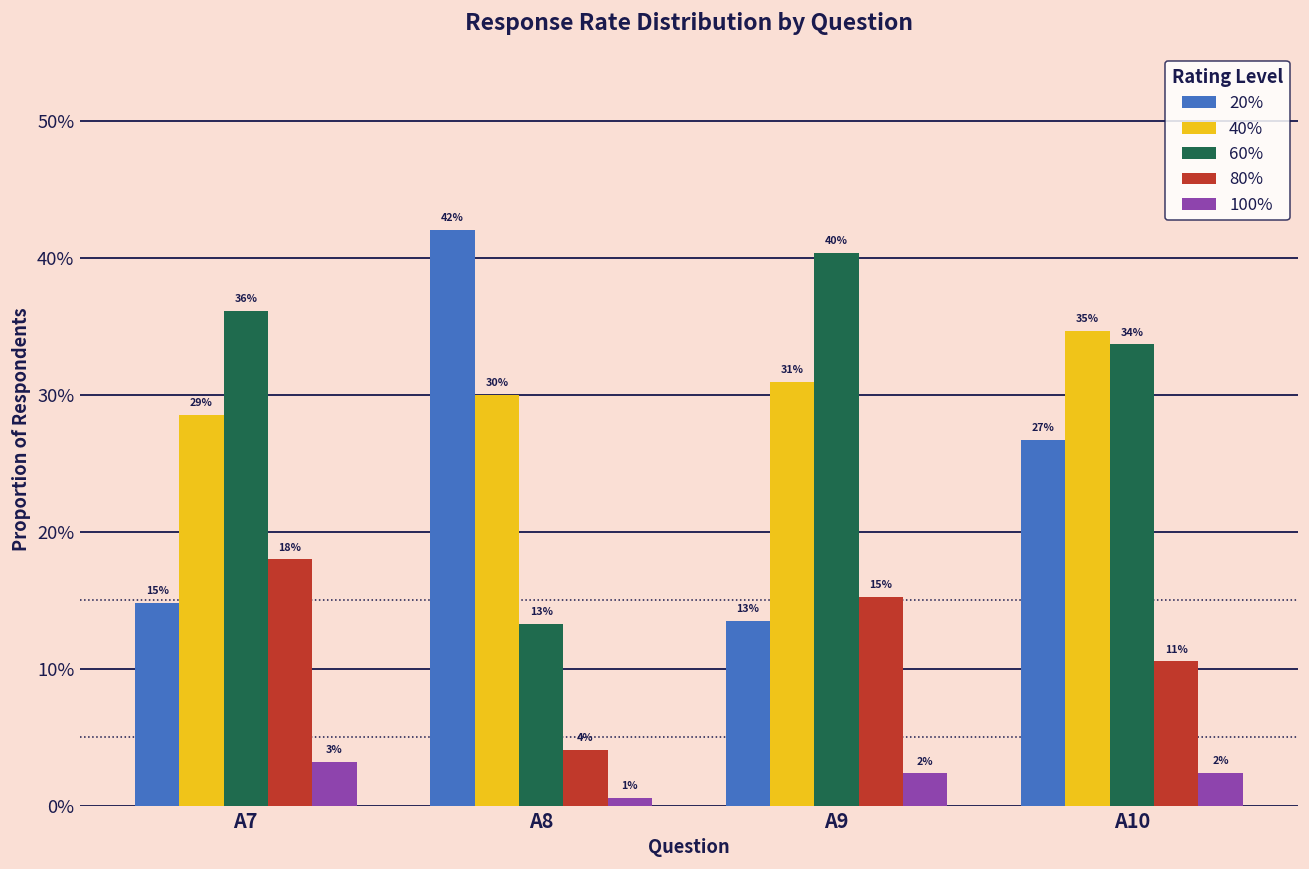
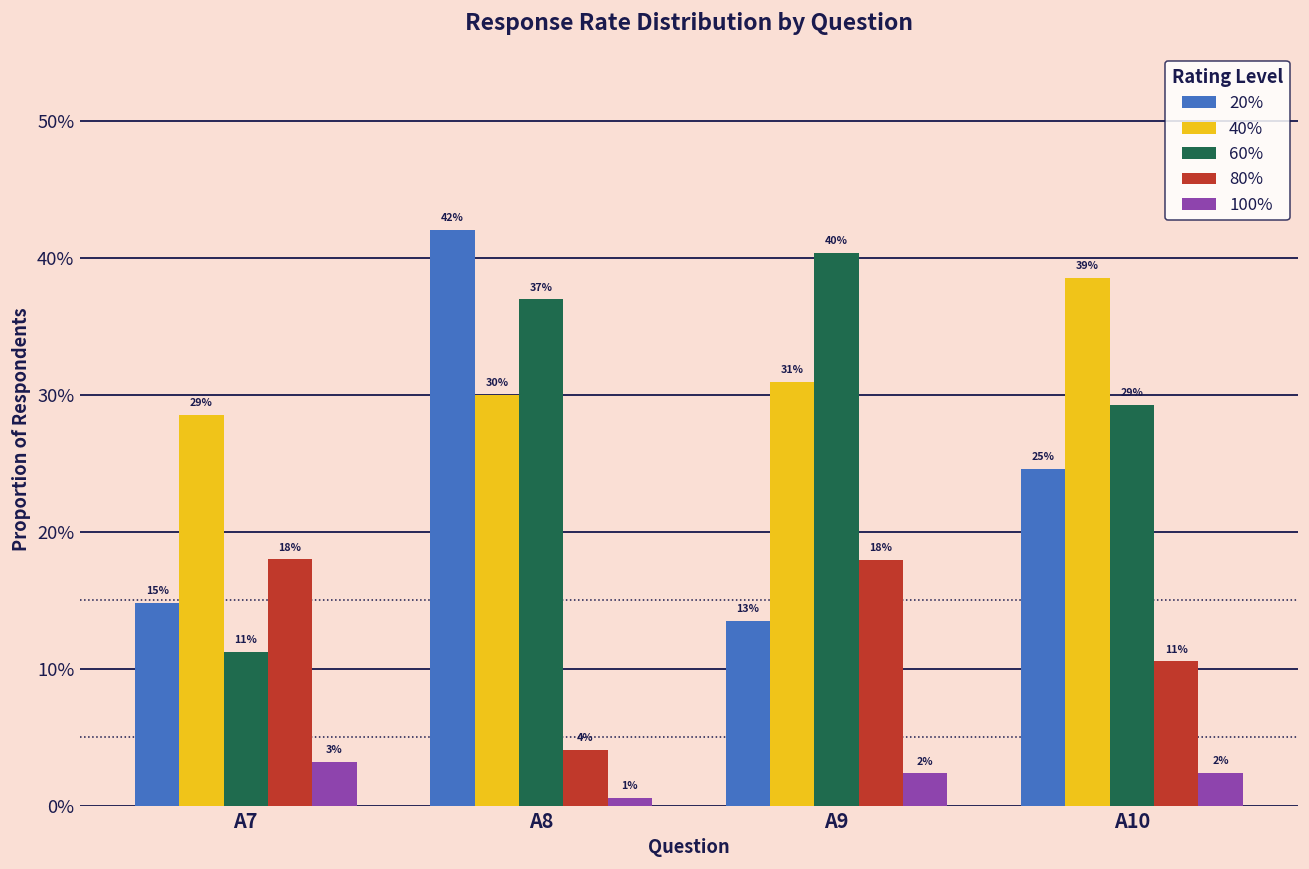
  {
    "20%": {
      "A7": "15%",
      "A8": "42%",
      "A9": "13%",
-     "A10": "27%"
+     "A10": "25%"
    },
    "40%": {
      "A7": "29%",
      "A8": "30%",
      "A9": "31%",
-     "A10": "35%"
+     "A10": "39%"
    },
    "60%": {
-     "A7": "36%",
-     "A8": "13%",
+     "A7": "11%",
+     "A8": "37%",
      "A9": "40%",
-     "A10": "34%"
+     "A10": "29%"
    },
    "80%": {
      "A7": "18%",
      "A8": "4%",
-     "A9": "15%",
+     "A9": "18%",
      "A10": "11%"
    },
    "100%": {
      "A7": "3%",
      "A8": "1%",
      "A9": "2%",
      "A10": "2%"
    }
  }
